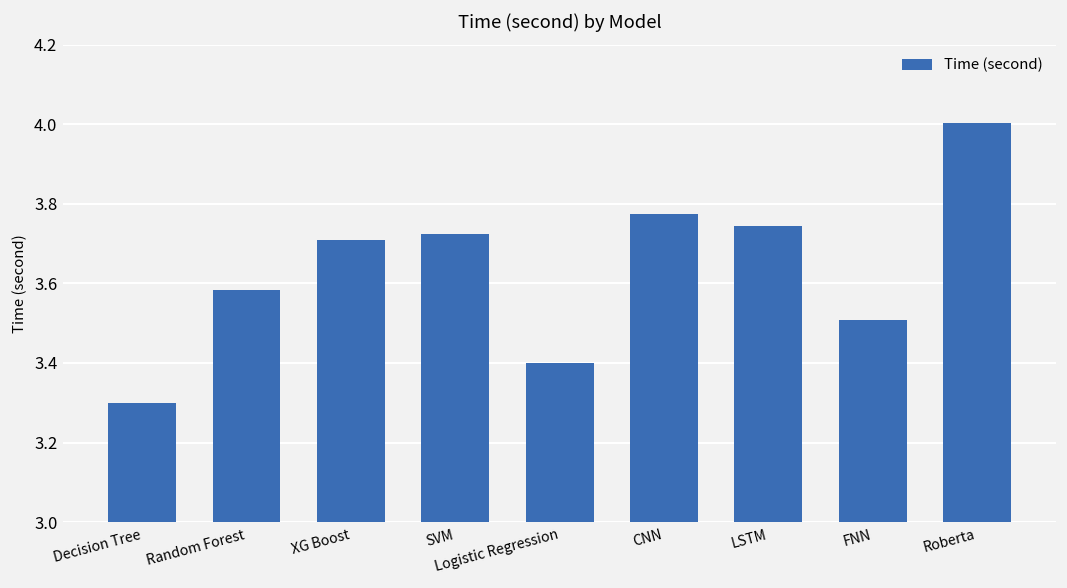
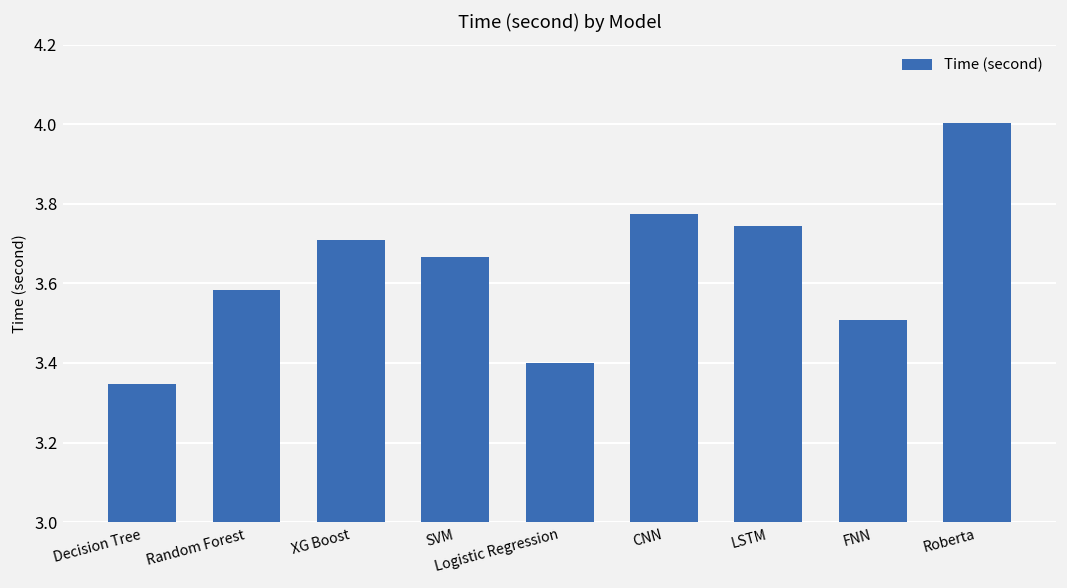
  {
-   "Decision Tree": 3.30,
+   "Decision Tree": 3.35,
    "Random Forest": 3.58,
    "XG Boost": 3.71,
-   "SVM": 3.72,
+   "SVM": 3.67,
    "Logistic Regression": 3.40,
    "CNN": 3.77,
    "LSTM": 3.75,
    "FNN": 3.51,
    "Roberta": 4.00
  }
